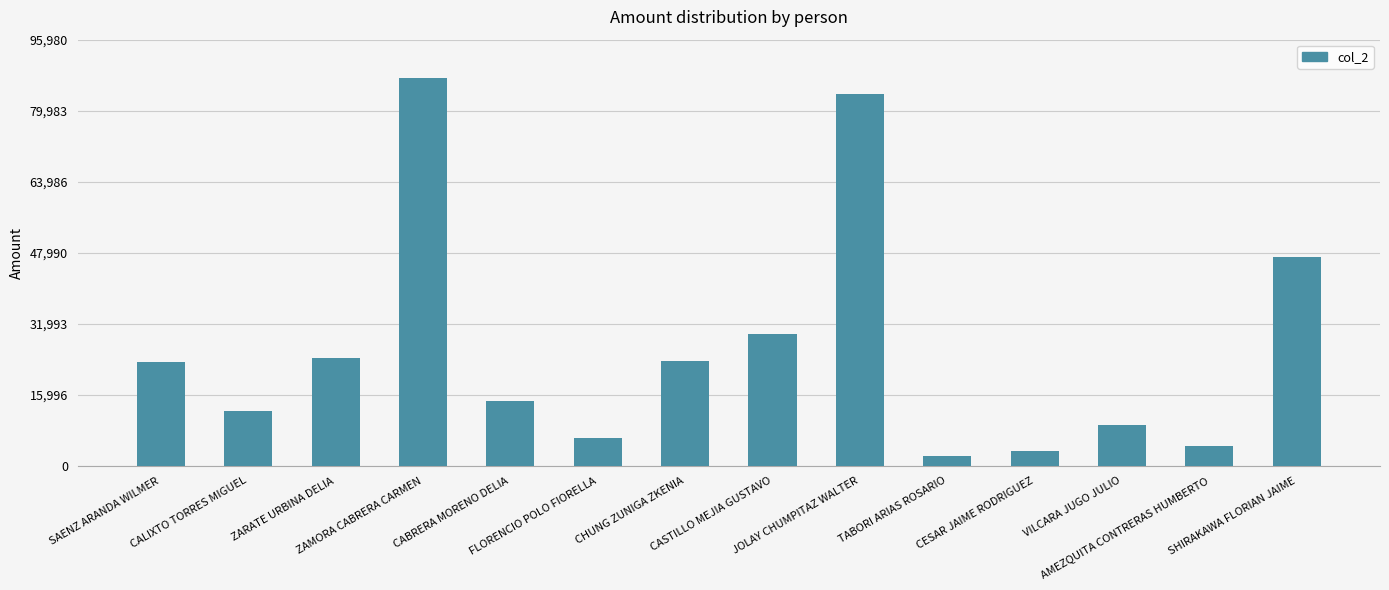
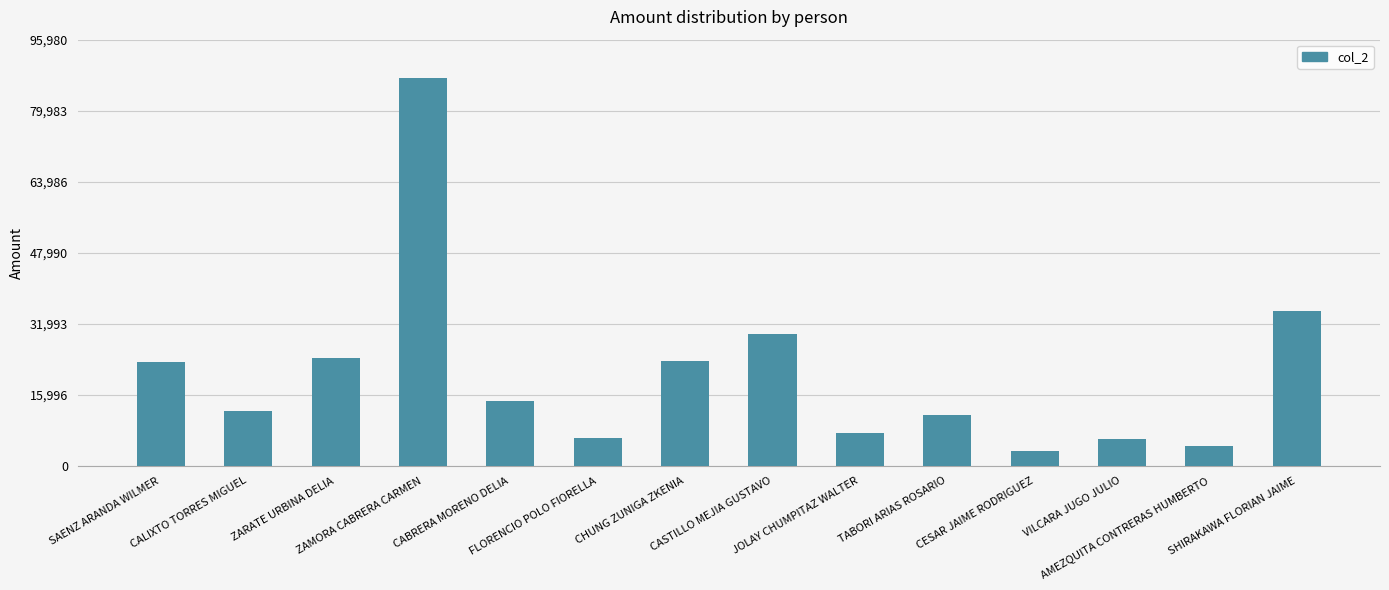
  {
    "SAENZ ARANDA WILMER": "23,000",
    "CALIXTO TORRES MIGUEL": "12,000",
    "ZARATE URBINA DELIA": "24,000",
    "ZAMORA CABRERA CARMEN": "87,000",
    "CABRERA MORENO DELIA": "15,000",
    "FLORENCIO POLO FIORELLA": "6,000",
    "CHUNG ZUNIGA ZKENIA": "24,000",
    "CASTILLO MEJIA GUSTAVO": "30,000",
-   "JOLAY CHUMPITAZ WALTER": "84,000",
-   "TABORI ARIAS ROSARIO": "2,000",
+   "JOLAY CHUMPITAZ WALTER": "7,000",
+   "TABORI ARIAS ROSARIO": "12,000",
    "CESAR JAIME RODRIGUEZ": "3,000",
-   "VILCARA JUGO JULIO": "9,000",
+   "VILCARA JUGO JULIO": "6,000",
    "AMEZQUITA CONTRERAS HUMBERTO": "4,000",
-   "SHIRAKAWA FLORIAN JAIME": "47,000"
+   "SHIRAKAWA FLORIAN JAIME": "35,000"
  }
